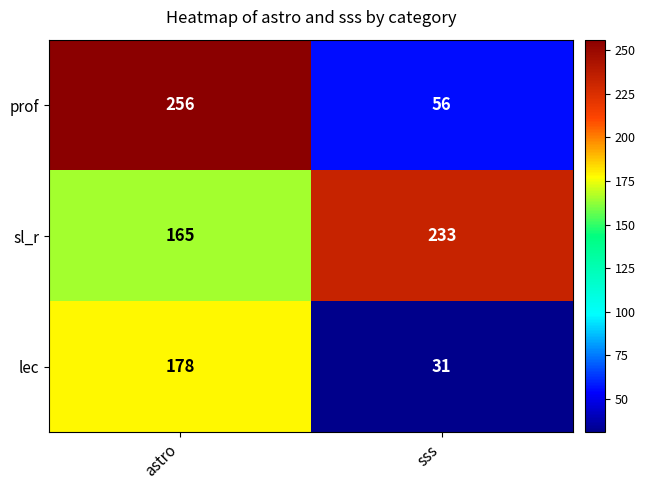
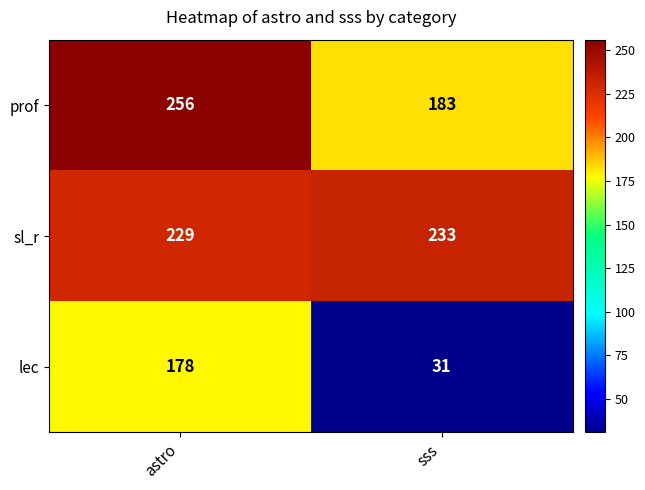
  {
    "prof": {
      "astro": 256,
-     "sss": 56
+     "sss": 183
    },
    "sl_r": {
-     "astro": 165,
+     "astro": 229,
      "sss": 233
    },
    "lec": {
      "astro": 178,
      "sss": 31
    }
  }
